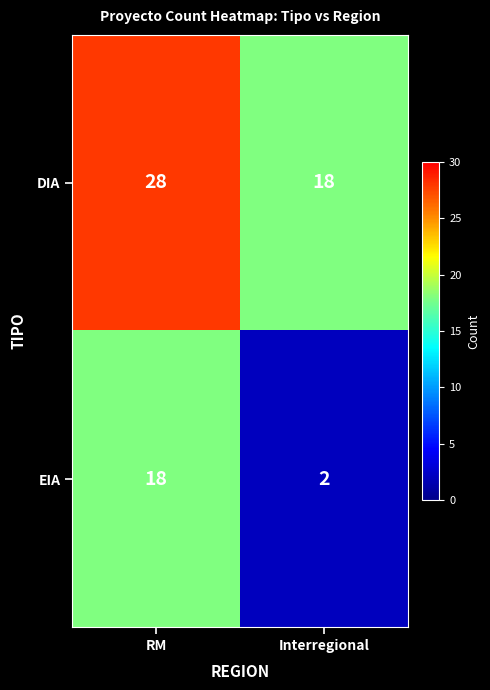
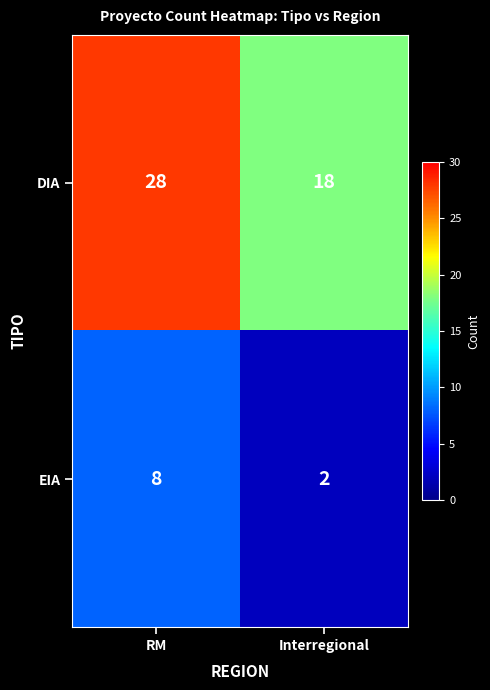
  {
    "DIA": {
      "RM": 28,
      "Interregional": 18
    },
    "EIA": {
-     "RM": 18,
+     "RM": 8,
      "Interregional": 2
    }
  }
